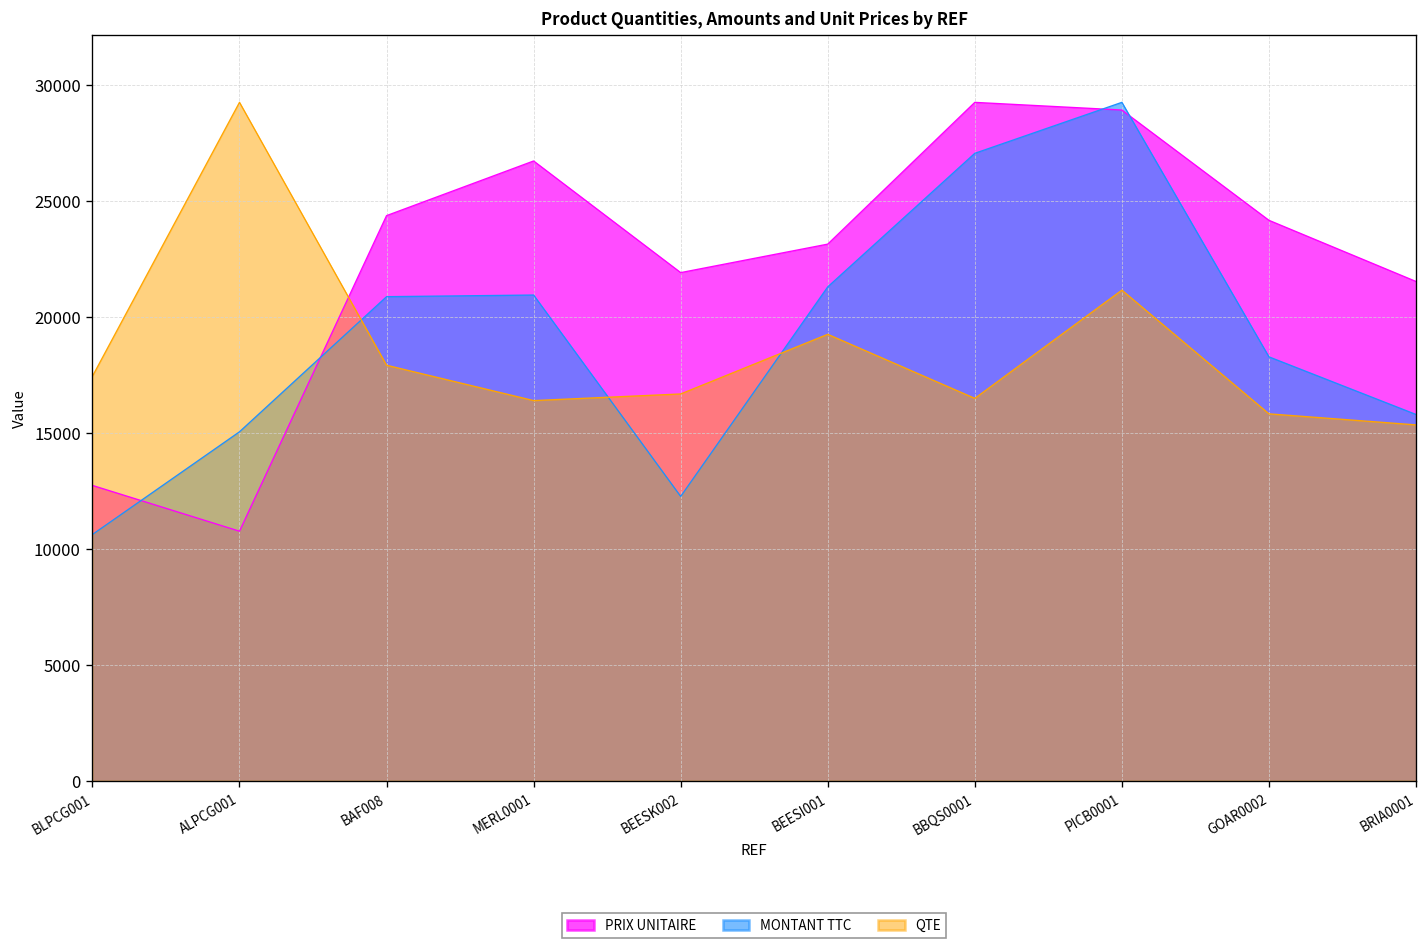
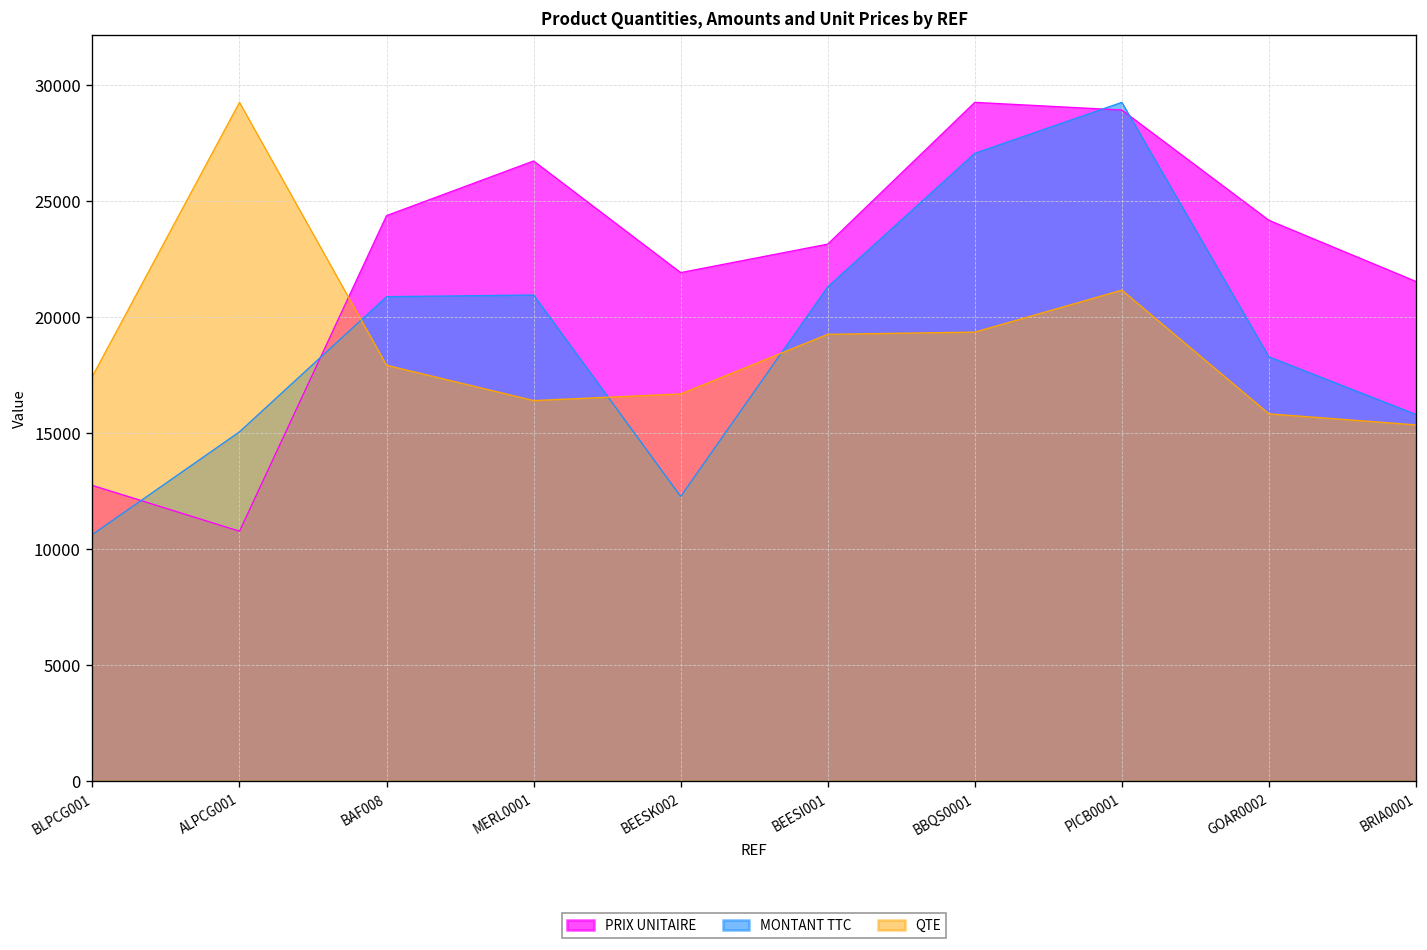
  {
    "PRIX UNITAIRE": {
      "BLPCG001": 12700,
      "ALPCG001": 10800,
      "BAF008": 24400,
      "MERL0001": 26700,
      "BEESK002": 21900,
      "BEESI001": 23100,
      "BBQS0001": 29300,
      "PICB0001": 28900,
      "GOAR0002": 24200,
      "BRIA0001": 21500
    },
    "MONTANT TTC": {
      "BLPCG001": 10600,
      "ALPCG001": 15000,
      "BAF008": 20900,
      "MERL0001": 20900,
      "BEESK002": 12300,
      "BEESI001": 21300,
      "BBQS0001": 27100,
      "PICB0001": 29300,
      "GOAR0002": 18300,
      "BRIA0001": 15800
    },
    "QTE": {
      "BLPCG001": 17400,
      "ALPCG001": 29300,
      "BAF008": 17900,
      "MERL0001": 16400,
      "BEESK002": 16700,
      "BEESI001": 19200,
-     "BBQS0001": 16500,
+     "BBQS0001": 19300,
      "PICB0001": 21200,
      "GOAR0002": 15800,
      "BRIA0001": 15300
    }
  }
